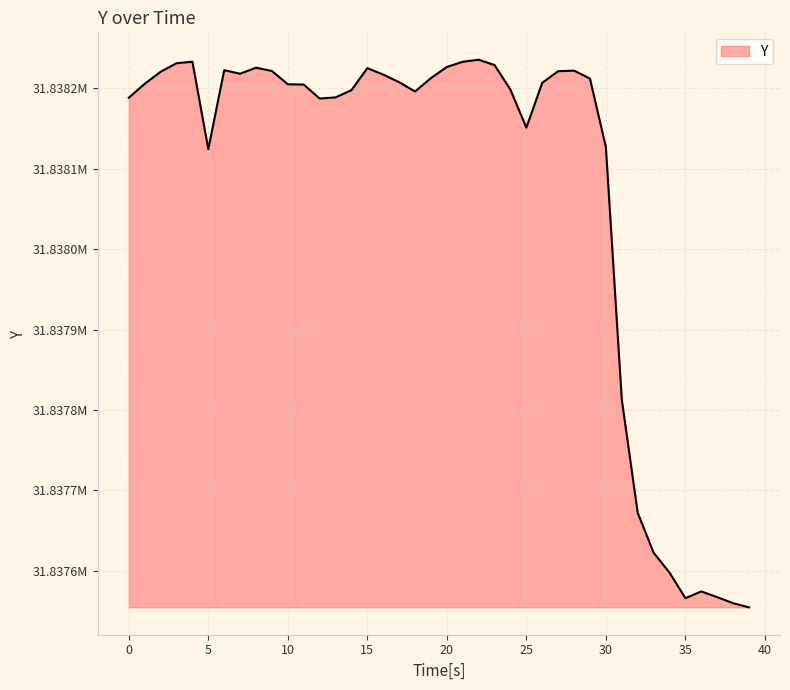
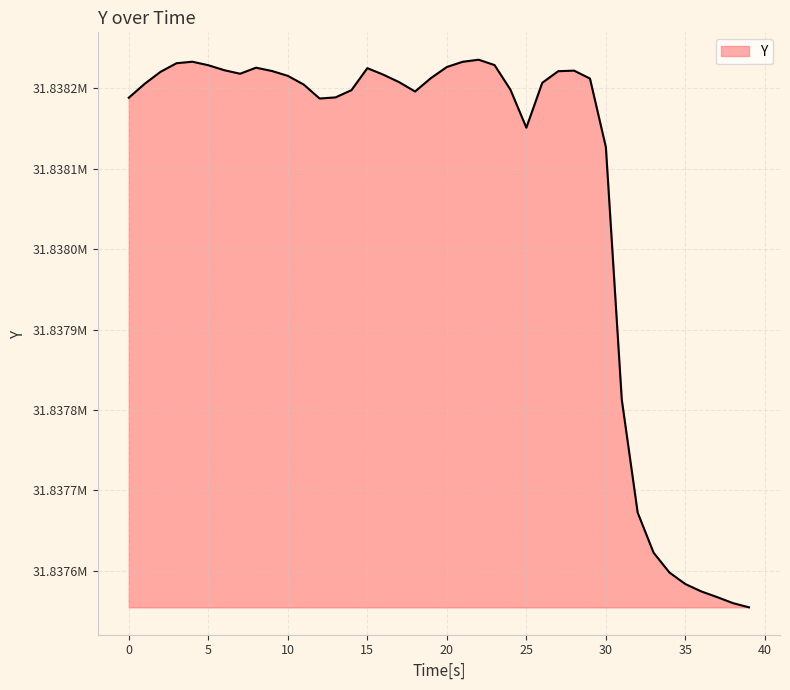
  {
    "0": 31838190,
-   "5": 31838120,
-   "10": 31838210,
+   "5": 31838230,
+   "10": 31838220,
    "15": 31838230,
    "20": 31838230,
    "25": 31838150,
    "30": 31838130,
-   "35": 31837570
+   "35": 31837580
  }
